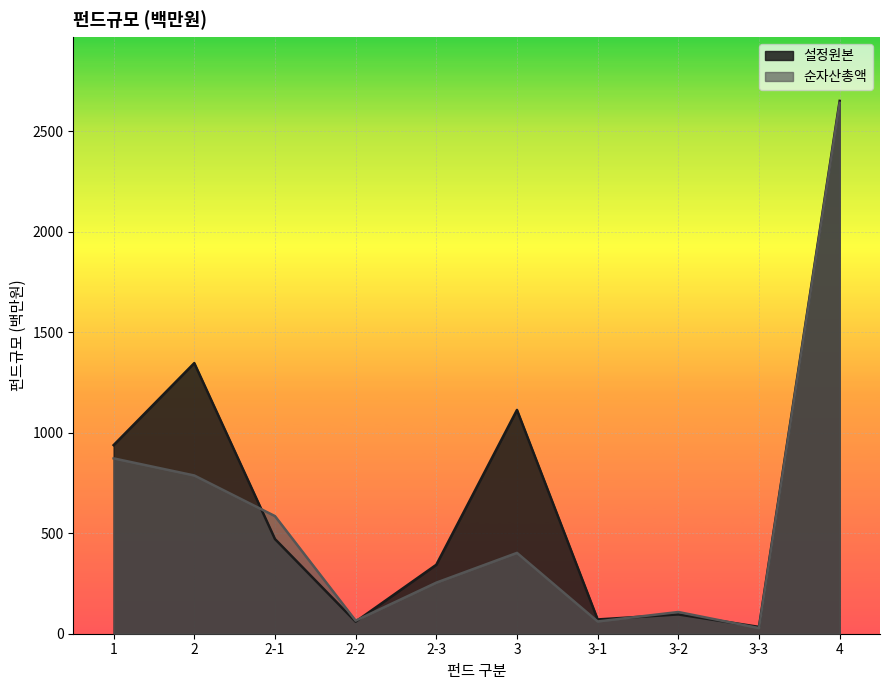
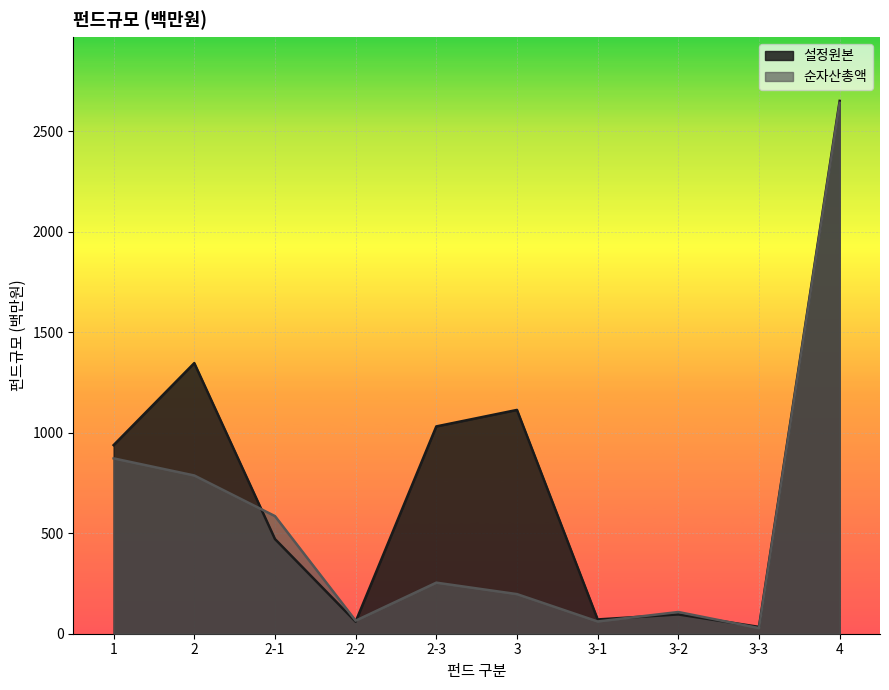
  {
    "설정원본": {
      "1": 940,
      "2": 1350,
      "2-1": 470,
-     "2-3": 340,
+     "2-3": 1030,
      "3": 1110
    },
    "순자산총액": {
      "1": 870,
      "2": 790,
      "2-1": 590,
      "2-3": 250,
-     "3": 400
+     "3": 200
    }
  }
